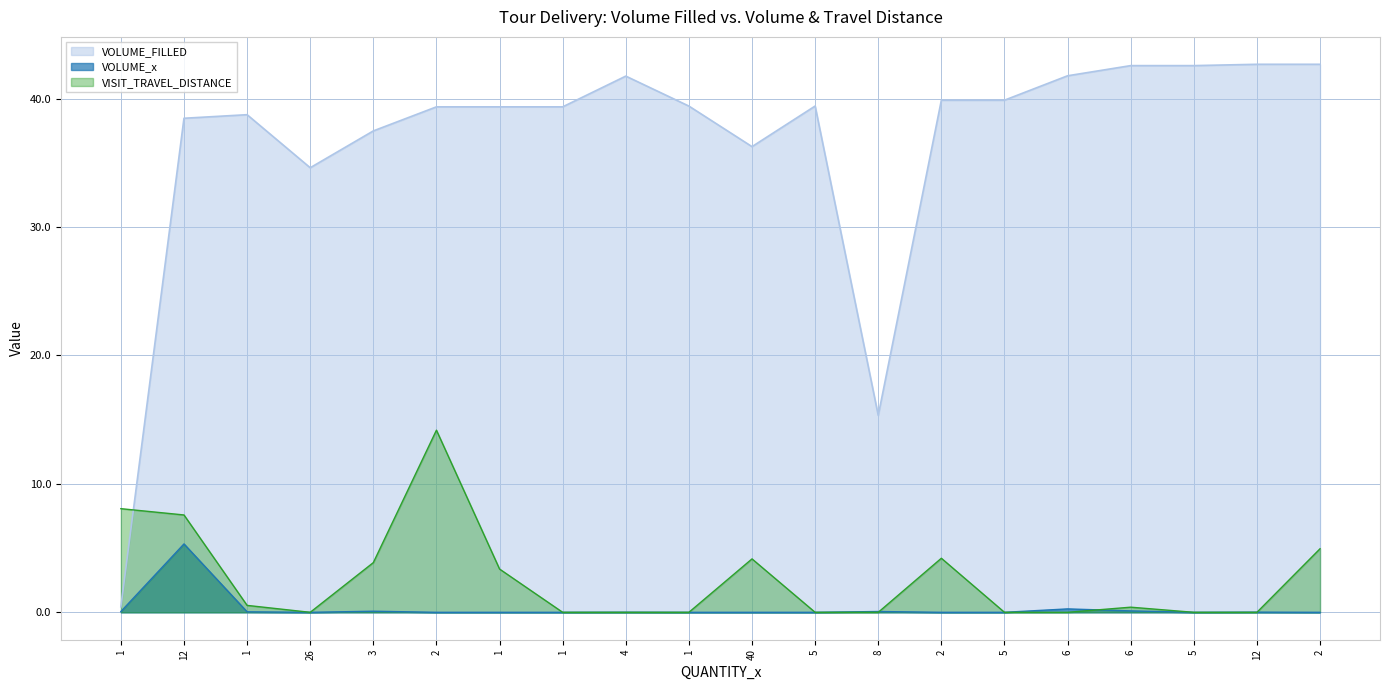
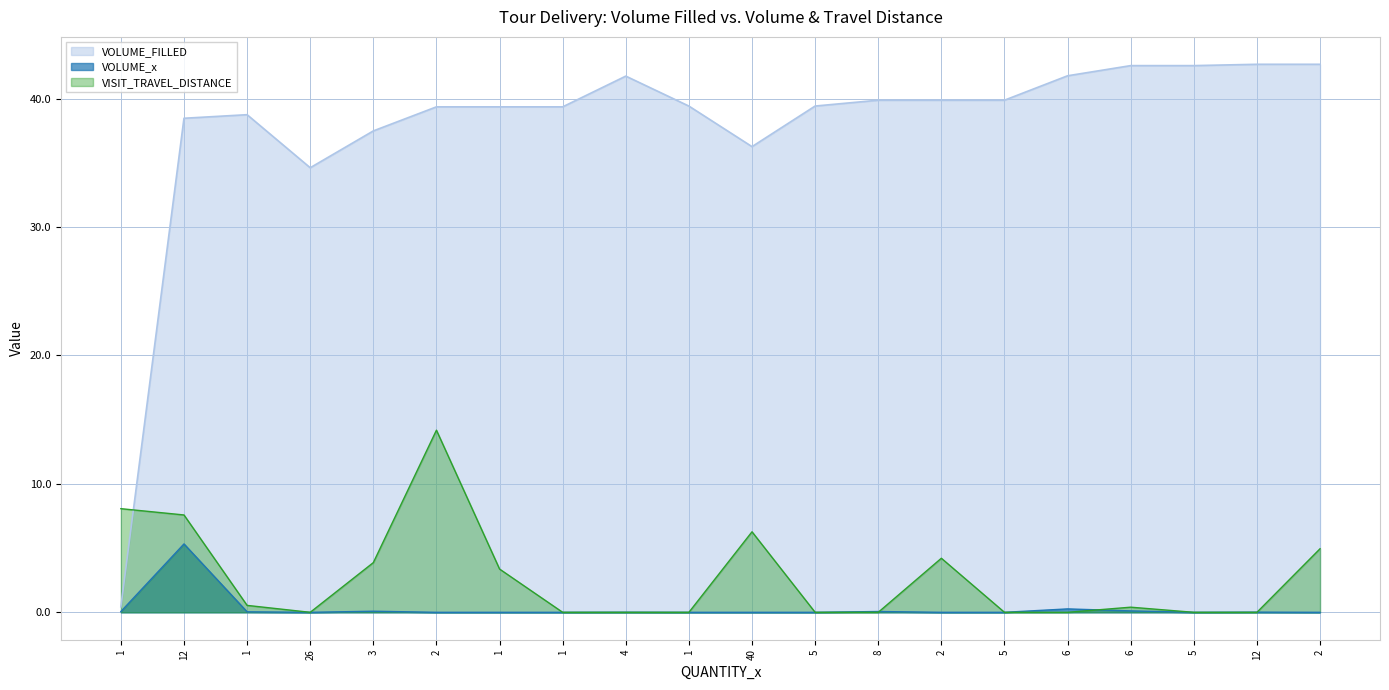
  {
    "VOLUME_FILLED": {
      "26": 34.6,
      "3": 37.5,
      "4": 41.7,
      "40": 36.3,
-     "8": 15.3
+     "8": 39.9
    },
    "VOLUME_x": {
      "3": 0.1,
      "40": 0.0
    },
    "VISIT_TRAVEL_DISTANCE": {
      "3": 3.9,
-     "40": 4.2
+     "40": 6.3
    }
  }
